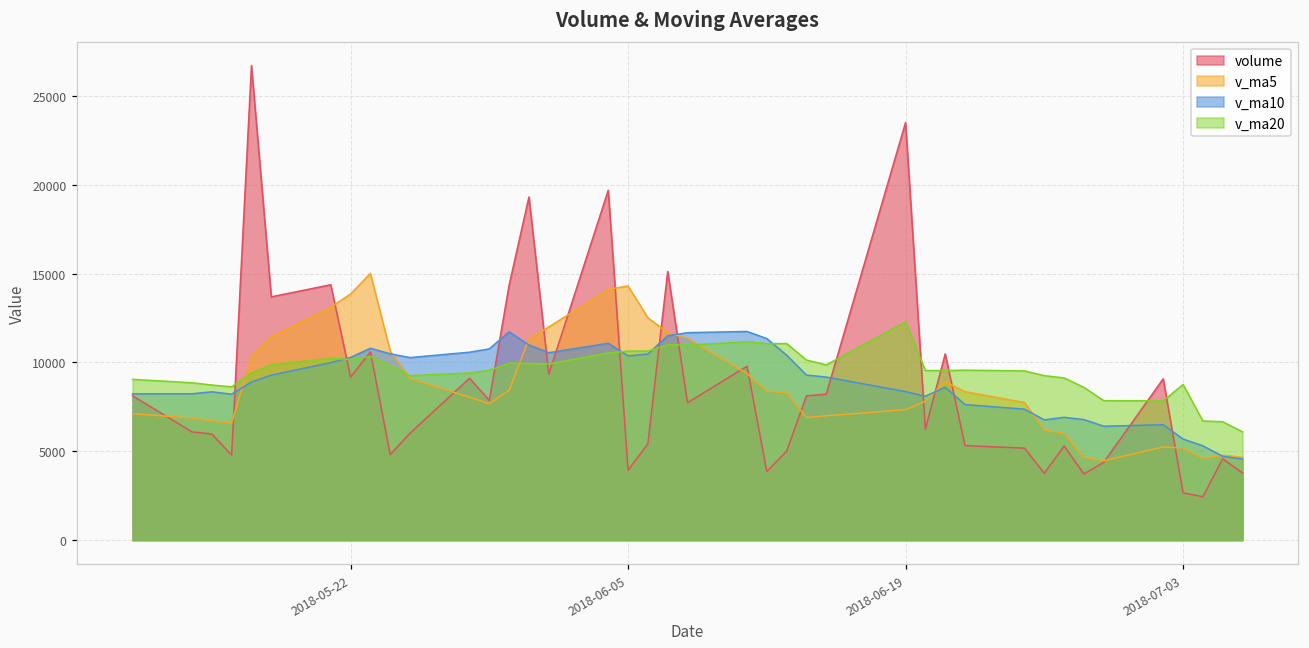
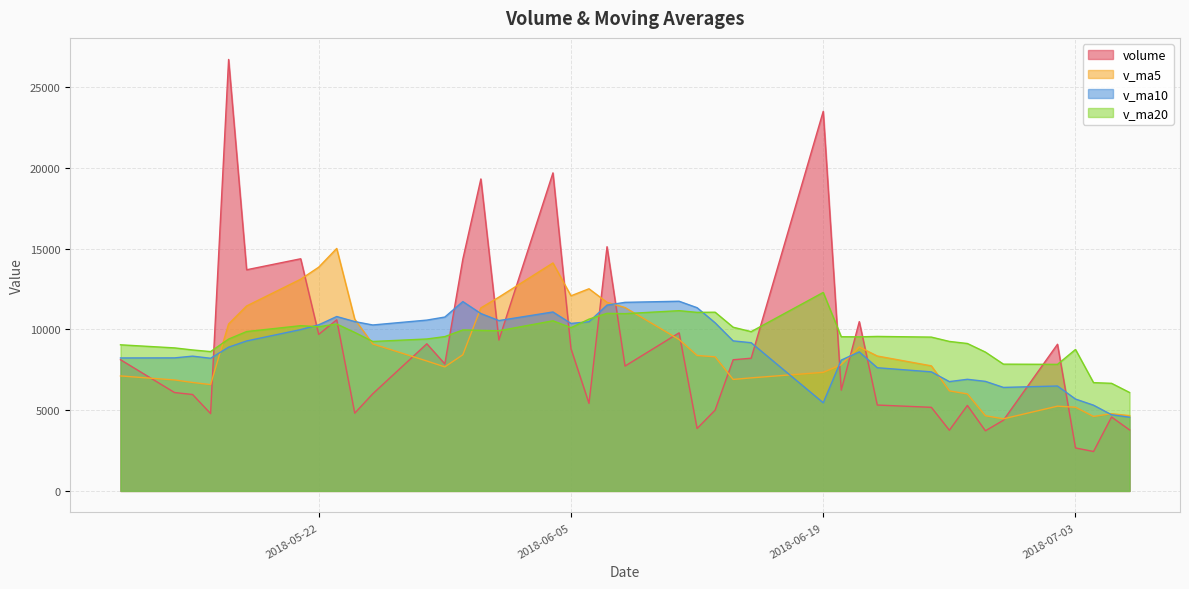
  {
    "volume": {
-     "2018-05-22": 9200,
-     "2018-06-05": 3900,
+     "2018-05-22": 9700,
+     "2018-06-05": 8800,
      "2018-06-19": 23500,
      "2018-07-03": 2700
    },
    "v_ma5": {
      "2018-05-22": 13900,
-     "2018-06-05": 14300,
+     "2018-06-05": 12100,
      "2018-06-19": 7300,
      "2018-07-03": 5200
    },
    "v_ma10": {
      "2018-06-05": 10400,
-     "2018-06-19": 8400,
+     "2018-06-19": 5500,
      "2018-07-03": 5700
    },
    "v_ma20": {
-     "2018-06-05": 10600,
+     "2018-06-05": 10100,
      "2018-06-19": 12300,
      "2018-07-03": 8800
    }
  }
